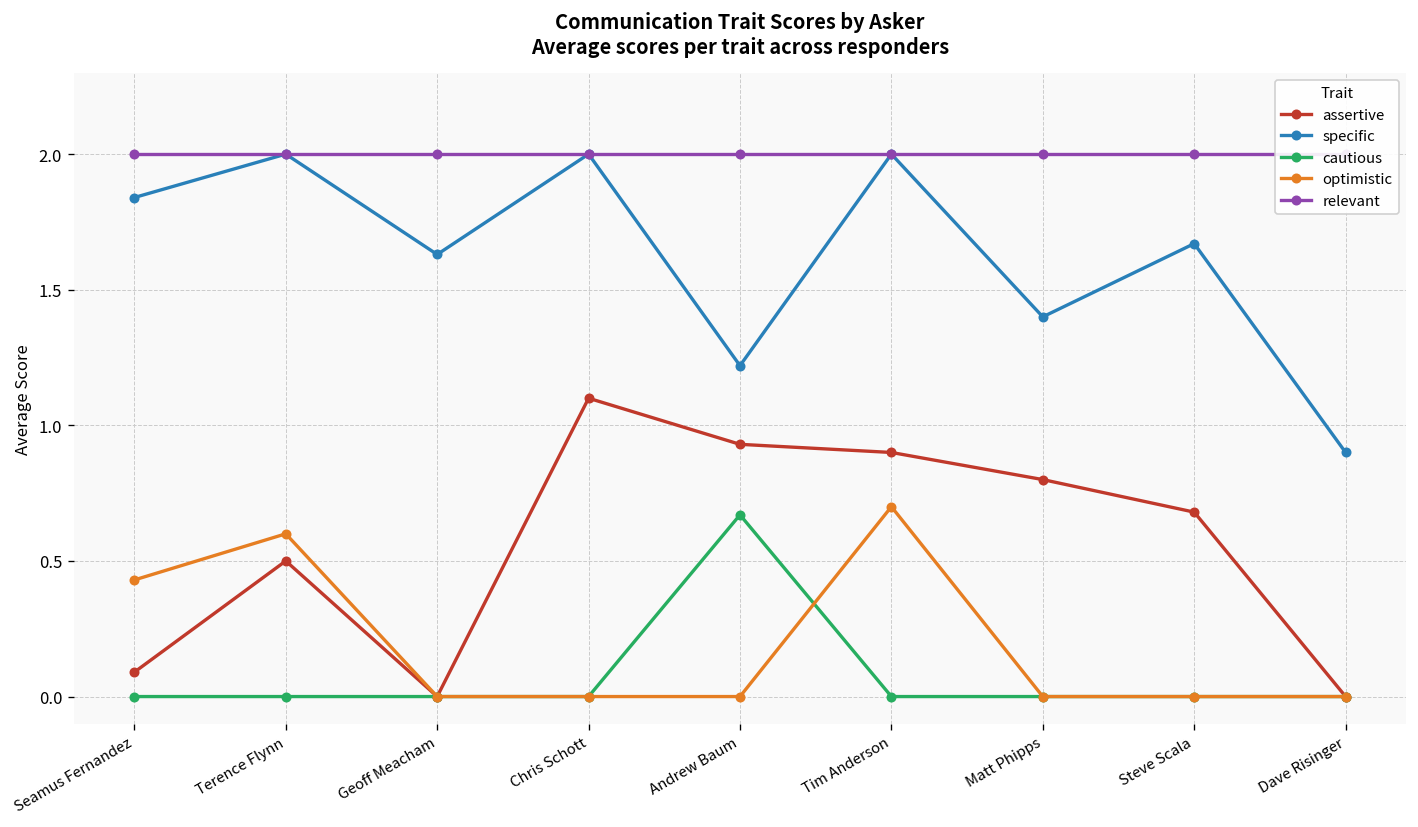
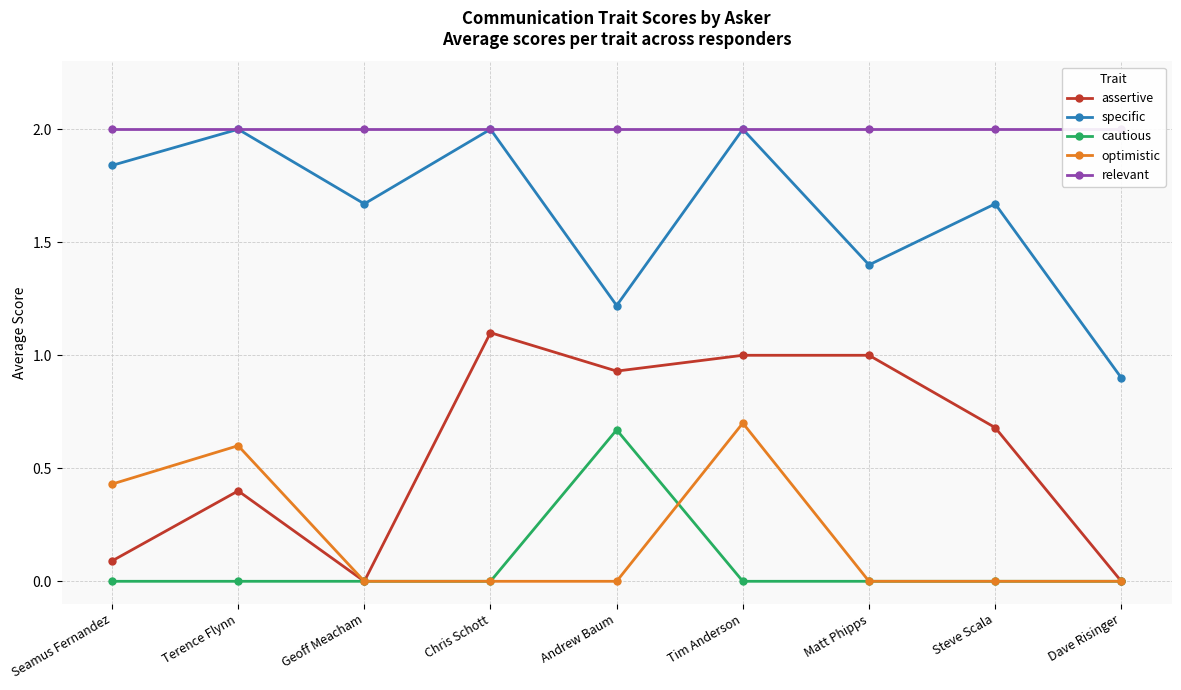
  {
    "assertive": {
      "Seamus Fernandez": 0.1,
-     "Terence Flynn": 0.5,
+     "Terence Flynn": 0.4,
      "Chris Schott": 1.1,
      "Andrew Baum": 0.93,
-     "Tim Anderson": 0.9,
-     "Matt Phipps": 0.8,
+     "Tim Anderson": 1.0,
+     "Matt Phipps": 1.0,
      "Steve Scala": 0.68
    },
    "specific": {
      "Seamus Fernandez": 1.84,
-     "Geoff Meacham": 1.63,
+     "Geoff Meacham": 1.67,
      "Andrew Baum": 1.22,
      "Matt Phipps": 1.40,
      "Steve Scala": 1.67,
      "Dave Risinger": 0.90
    },
    "cautious": {
      "Seamus Fernandez": 0.00,
      "Terence Flynn": 0.00,
      "Andrew Baum": 0.67,
      "Tim Anderson": 0.00
    },
    "optimistic": {
      "Seamus Fernandez": 0.43,
      "Terence Flynn": 0.60,
      "Andrew Baum": 0.00,
      "Tim Anderson": 0.70
    },
    "relevant": {
      "Seamus Fernandez": 2.00,
      "Geoff Meacham": 2.00,
      "Andrew Baum": 2.00,
      "Matt Phipps": 2.00,
      "Steve Scala": 2.00
    }
  }
